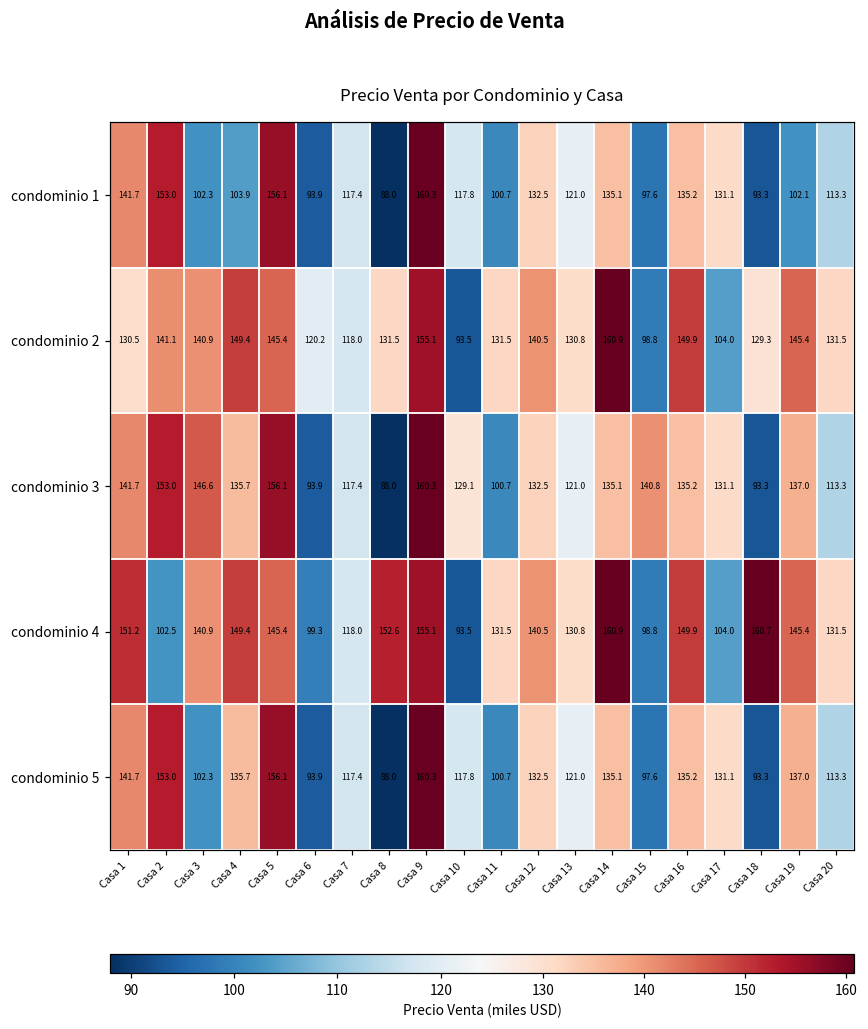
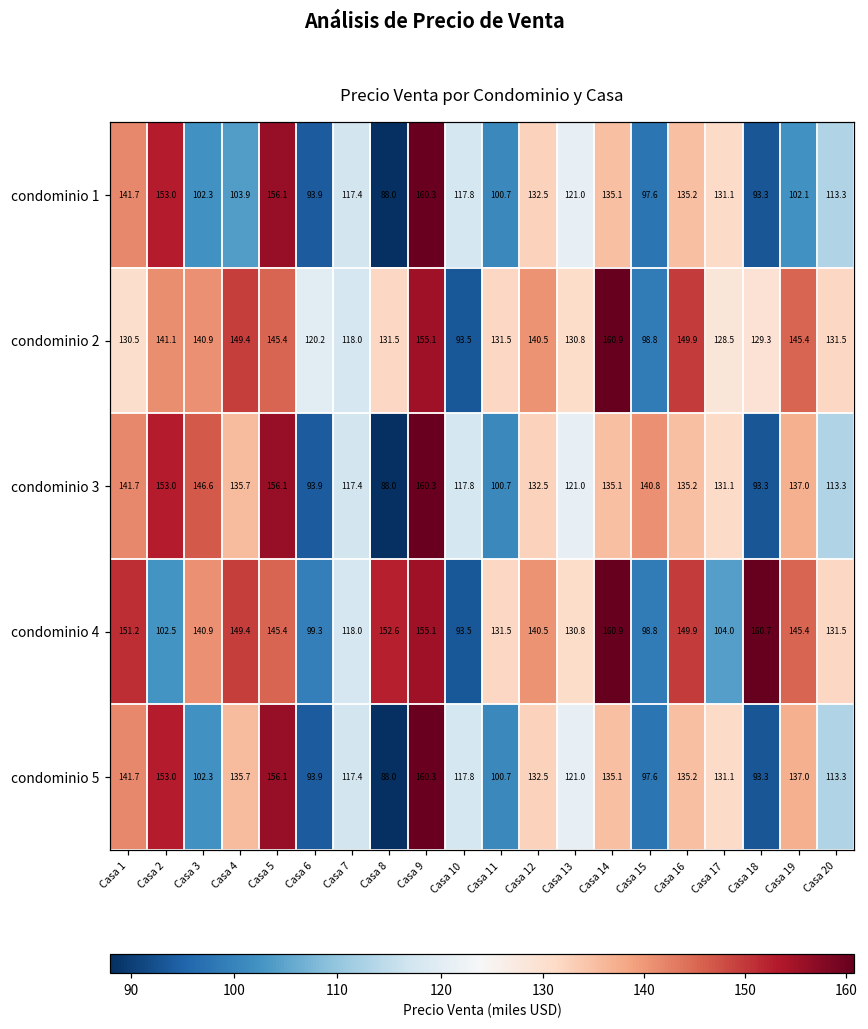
  {
    "condominio 1": {
      "Casa 1": 141.7,
      "Casa 2": 153.0,
      "Casa 3": 102.3,
      "Casa 4": 103.9,
      "Casa 5": 156.1,
      "Casa 6": 93.9,
      "Casa 7": 117.4,
      "Casa 8": 88.0,
      "Casa 9": 160.3,
      "Casa 10": 117.8,
      "Casa 11": 100.7,
      "Casa 12": 132.5,
      "Casa 13": 121.0,
      "Casa 14": 135.1,
      "Casa 15": 97.6,
      "Casa 16": 135.2,
      "Casa 17": 131.1,
      "Casa 18": 93.3,
      "Casa 19": 102.1,
      "Casa 20": 113.3
    },
    "condominio 2": {
      "Casa 1": 130.5,
      "Casa 2": 141.1,
      "Casa 3": 140.9,
      "Casa 4": 149.4,
      "Casa 5": 145.4,
      "Casa 6": 120.2,
      "Casa 7": 118.0,
      "Casa 8": 131.5,
      "Casa 9": 155.1,
      "Casa 10": 93.5,
      "Casa 11": 131.5,
      "Casa 12": 140.5,
      "Casa 13": 130.8,
      "Casa 14": 160.9,
      "Casa 15": 98.8,
      "Casa 16": 149.9,
-     "Casa 17": 104.0,
+     "Casa 17": 128.5,
      "Casa 18": 129.3,
      "Casa 19": 145.4,
      "Casa 20": 131.5
    },
    "condominio 3": {
      "Casa 1": 141.7,
      "Casa 2": 153.0,
      "Casa 3": 146.6,
      "Casa 4": 135.7,
      "Casa 5": 156.1,
      "Casa 6": 93.9,
      "Casa 7": 117.4,
      "Casa 8": 88.0,
      "Casa 9": 160.3,
-     "Casa 10": 129.1,
+     "Casa 10": 117.8,
      "Casa 11": 100.7,
      "Casa 12": 132.5,
      "Casa 13": 121.0,
      "Casa 14": 135.1,
      "Casa 15": 140.8,
      "Casa 16": 135.2,
      "Casa 17": 131.1,
      "Casa 18": 93.3,
      "Casa 19": 137.0,
      "Casa 20": 113.3
    },
    "condominio 4": {
      "Casa 1": 151.2,
      "Casa 2": 102.5,
      "Casa 3": 140.9,
      "Casa 4": 149.4,
      "Casa 5": 145.4,
      "Casa 6": 99.3,
      "Casa 7": 118.0,
      "Casa 8": 152.6,
      "Casa 9": 155.1,
      "Casa 10": 93.5,
      "Casa 11": 131.5,
      "Casa 12": 140.5,
      "Casa 13": 130.8,
      "Casa 14": 160.9,
      "Casa 15": 98.8,
      "Casa 16": 149.9,
      "Casa 17": 104.0,
      "Casa 18": 160.7,
      "Casa 19": 145.4,
      "Casa 20": 131.5
    },
    "condominio 5": {
      "Casa 1": 141.7,
      "Casa 2": 153.0,
      "Casa 3": 102.3,
      "Casa 4": 135.7,
      "Casa 5": 156.1,
      "Casa 6": 93.9,
      "Casa 7": 117.4,
      "Casa 8": 88.0,
      "Casa 9": 160.3,
      "Casa 10": 117.8,
      "Casa 11": 100.7,
      "Casa 12": 132.5,
      "Casa 13": 121.0,
      "Casa 14": 135.1,
      "Casa 15": 97.6,
      "Casa 16": 135.2,
      "Casa 17": 131.1,
      "Casa 18": 93.3,
      "Casa 19": 137.0,
      "Casa 20": 113.3
    }
  }
